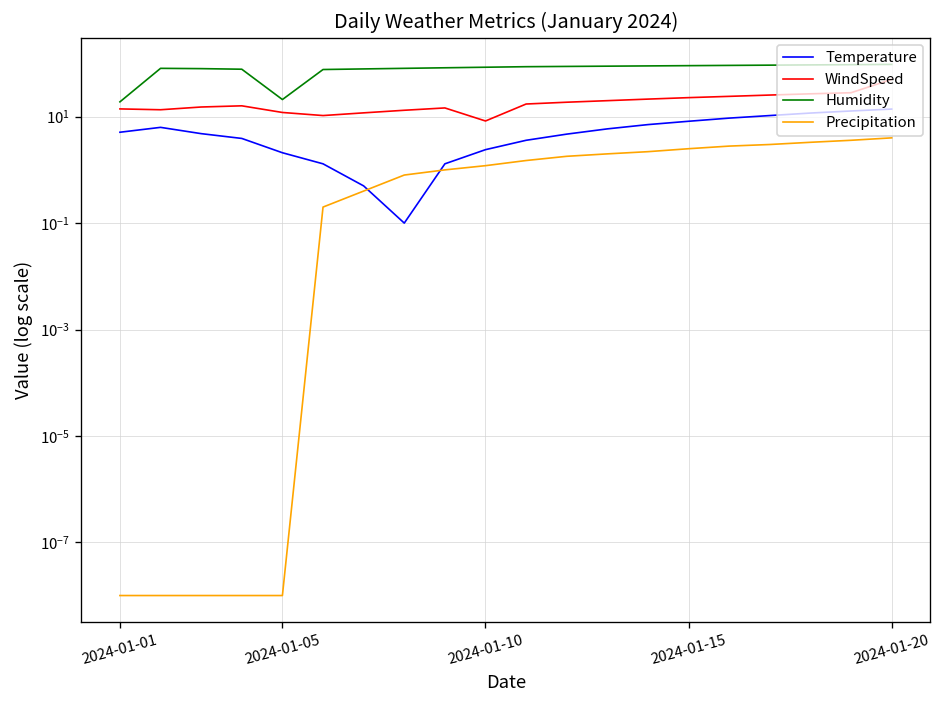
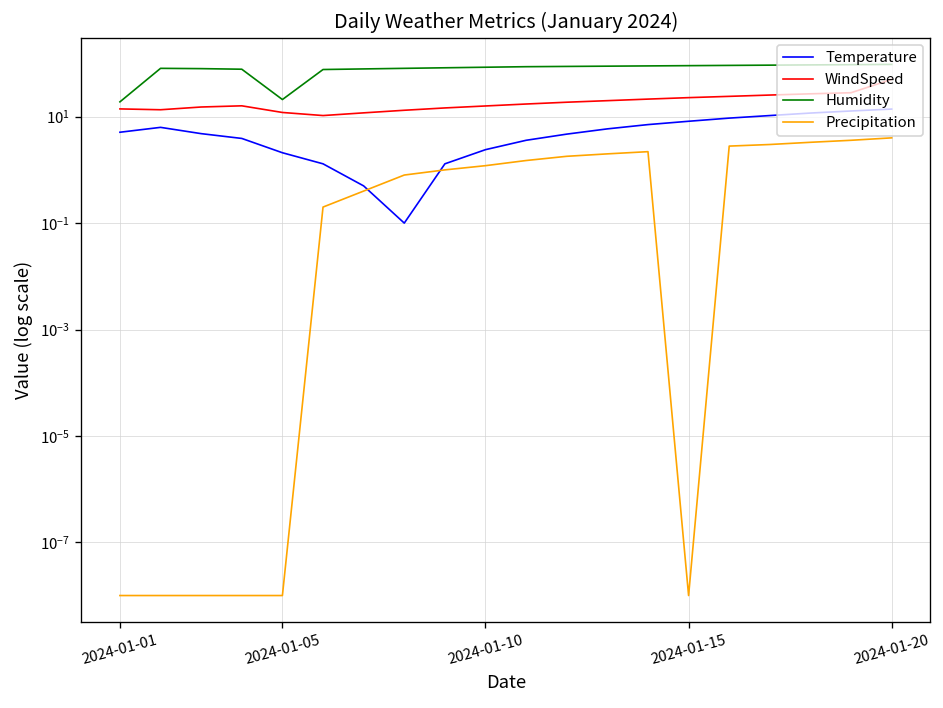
  {
    "Temperature": {
      "2024-01-01": 5,
      "2024-01-05": 2,
      "2024-01-10": 2,
      "2024-01-15": 8
    },
    "WindSpeed": {
      "2024-01-01": 14,
      "2024-01-05": 12,
-     "2024-01-10": 8,
+     "2024-01-10": 16,
      "2024-01-15": 20
    },
    "Humidity": {
      "2024-01-01": 19,
      "2024-01-05": 20,
      "2024-01-10": 90,
      "2024-01-15": 90
    },
    "Precipitation": {
      "2024-01-01": 0.000000010,
      "2024-01-05": 0.000000010,
      "2024-01-10": 1.2,
-     "2024-01-15": 3
+     "2024-01-15": 0.000000010
    }
  }
